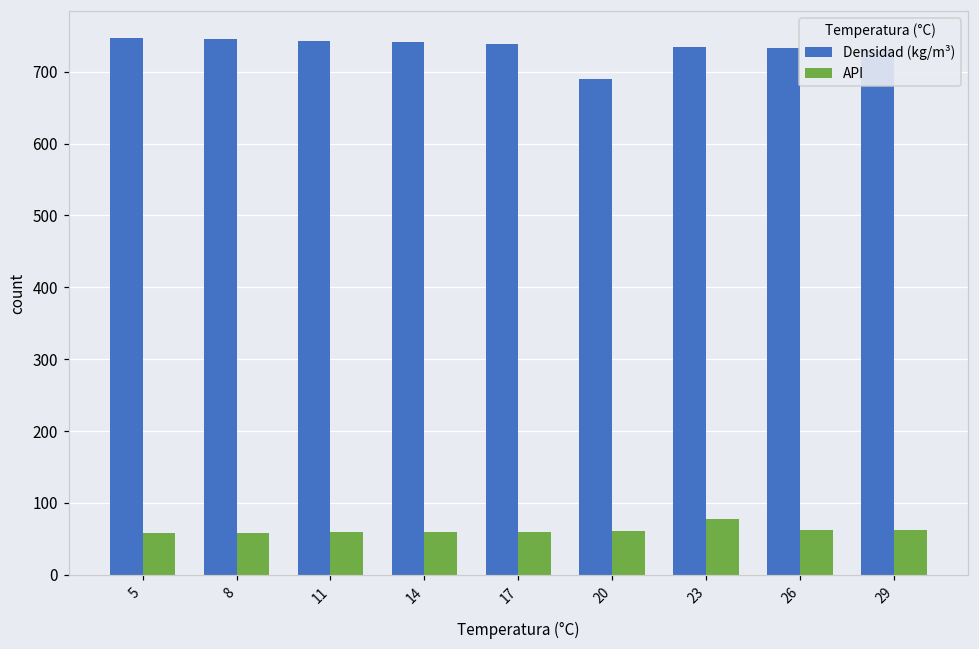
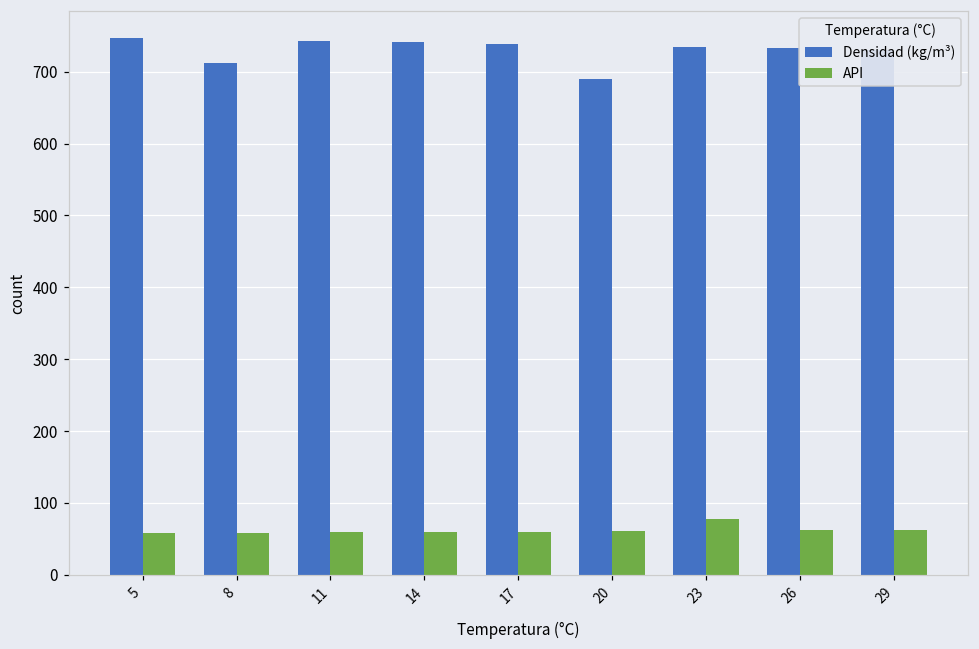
  {
    "Densidad (kg/m³)": {
      "5": 750,
-     "8": 740,
+     "8": 710,
      "11": 740,
      "14": 740,
      "17": 740,
      "20": 690,
      "23": 730,
      "26": 730
    },
    "API": {
      "5": 60,
      "8": 60,
      "11": 60,
      "14": 60,
      "17": 60,
      "20": 60,
      "23": 80,
      "26": 60,
      "29": 60
    }
  }
